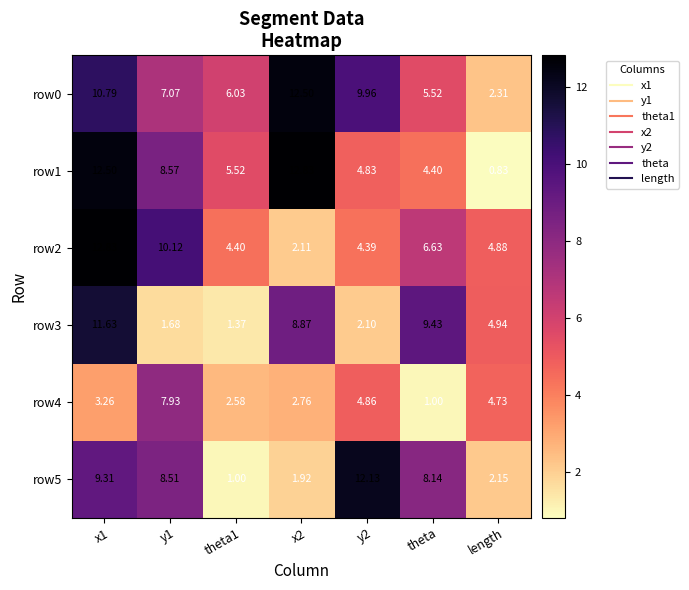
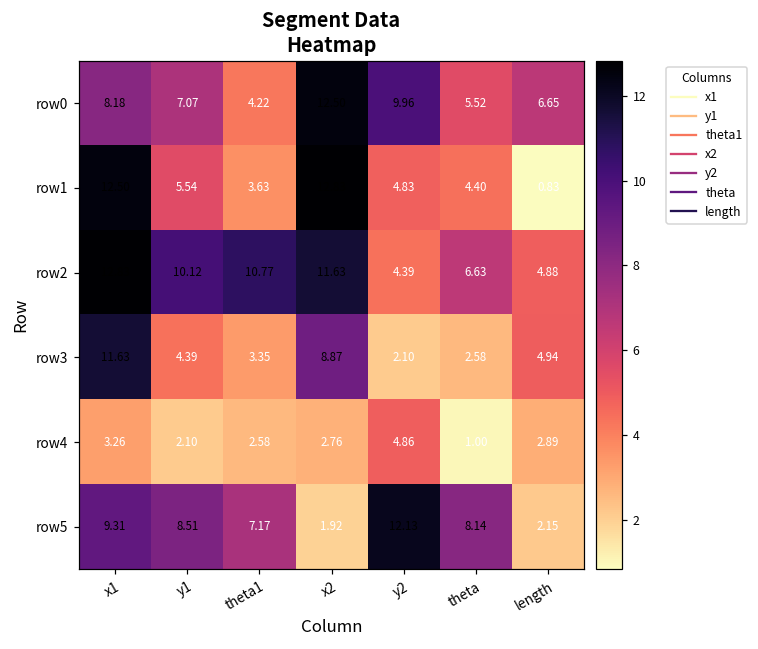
  {
    "row0": {
-     "x1": 10.79,
+     "x1": 8.18,
      "y1": 7.07,
-     "theta1": 6.03,
+     "theta1": 4.22,
      "y2": 9.96,
      "theta": 5.52,
-     "length": 2.31
+     "length": 6.65
    },
    "row1": {
-     "y1": 8.57,
-     "theta1": 5.52,
+     "y1": 5.54,
+     "theta1": 3.63,
      "y2": 4.83,
      "theta": 4.40,
      "length": 0.83
    },
    "row2": {
      "y1": 10.12,
-     "theta1": 4.40,
-     "x2": 2.11,
+     "theta1": 10.77,
+     "x2": 11.63,
      "y2": 4.39,
      "theta": 6.63,
      "length": 4.88
    },
    "row3": {
      "x1": 11.63,
-     "y1": 1.68,
-     "theta1": 1.37,
+     "y1": 4.39,
+     "theta1": 3.35,
      "x2": 8.87,
      "y2": 2.10,
-     "theta": 9.43,
+     "theta": 2.58,
      "length": 4.94
    },
    "row4": {
      "x1": 3.26,
-     "y1": 7.93,
+     "y1": 2.10,
      "theta1": 2.58,
      "x2": 2.76,
      "y2": 4.86,
      "theta": 1.00,
-     "length": 4.73
+     "length": 2.89
    },
    "row5": {
      "x1": 9.31,
      "y1": 8.51,
-     "theta1": 1.00,
+     "theta1": 7.17,
      "x2": 1.92,
      "theta": 8.14,
      "length": 2.15
    }
  }
